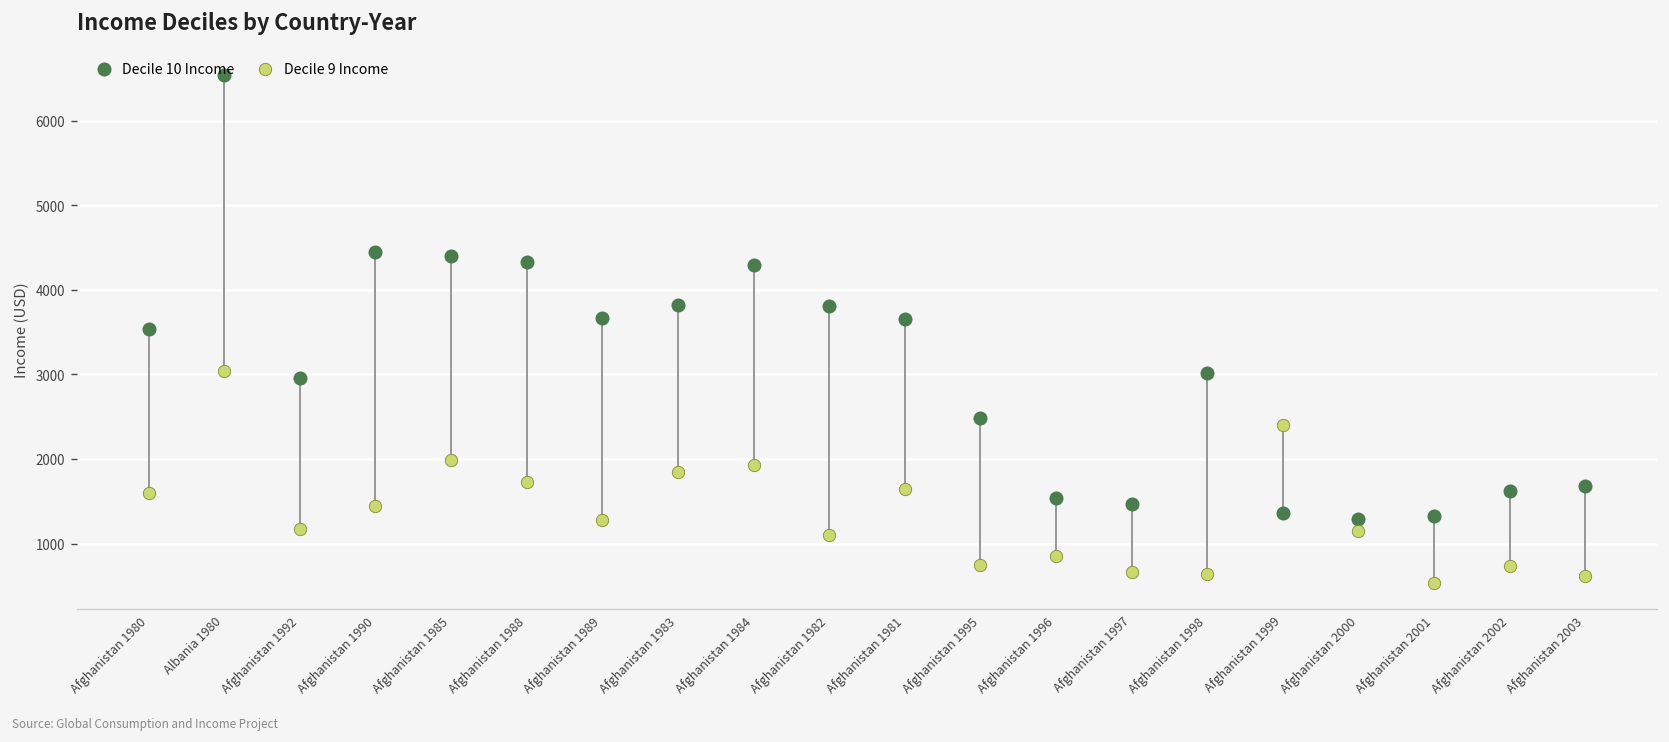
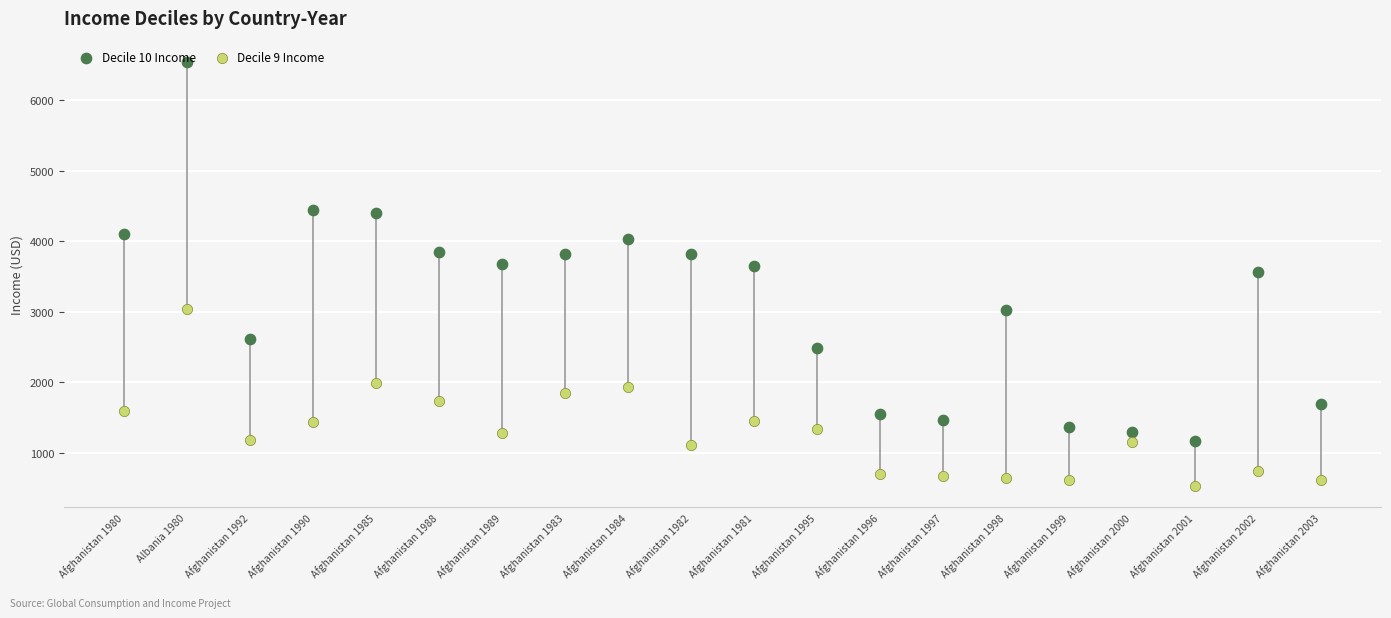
  {
    "Decile 10 Income": {
-     "Afghanistan 1980": 3500,
-     "Afghanistan 1992": 3000,
-     "Afghanistan 1988": 4300,
-     "Afghanistan 1984": 4300,
-     "Afghanistan 2001": 1300,
-     "Afghanistan 2002": 1600
+     "Afghanistan 1980": 4100,
+     "Afghanistan 1992": 2600,
+     "Afghanistan 1988": 3800,
+     "Afghanistan 1984": 4000,
+     "Afghanistan 2001": 1200,
+     "Afghanistan 2002": 3600
    },
    "Decile 9 Income": {
-     "Afghanistan 1981": 1600,
-     "Afghanistan 1995": 700,
-     "Afghanistan 1996": 900,
-     "Afghanistan 1999": 2400
+     "Afghanistan 1981": 1500,
+     "Afghanistan 1995": 1300,
+     "Afghanistan 1996": 700,
+     "Afghanistan 1999": 600
    }
  }
